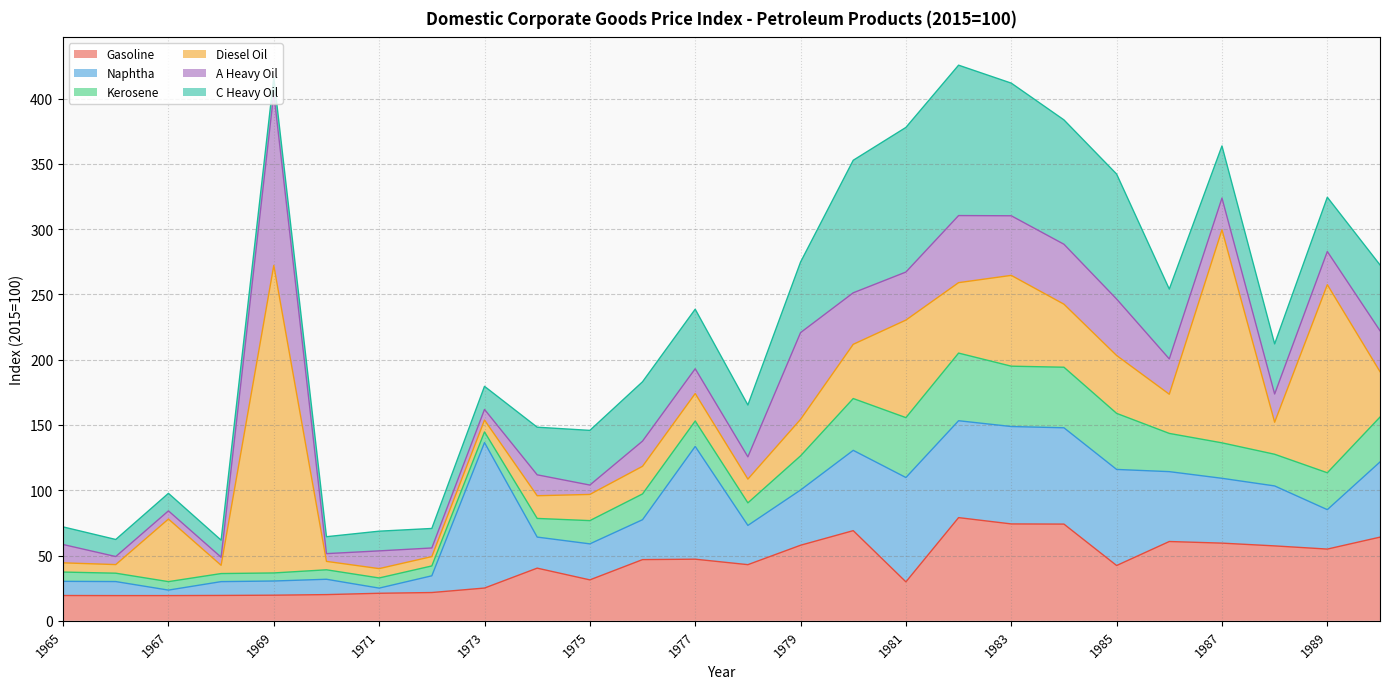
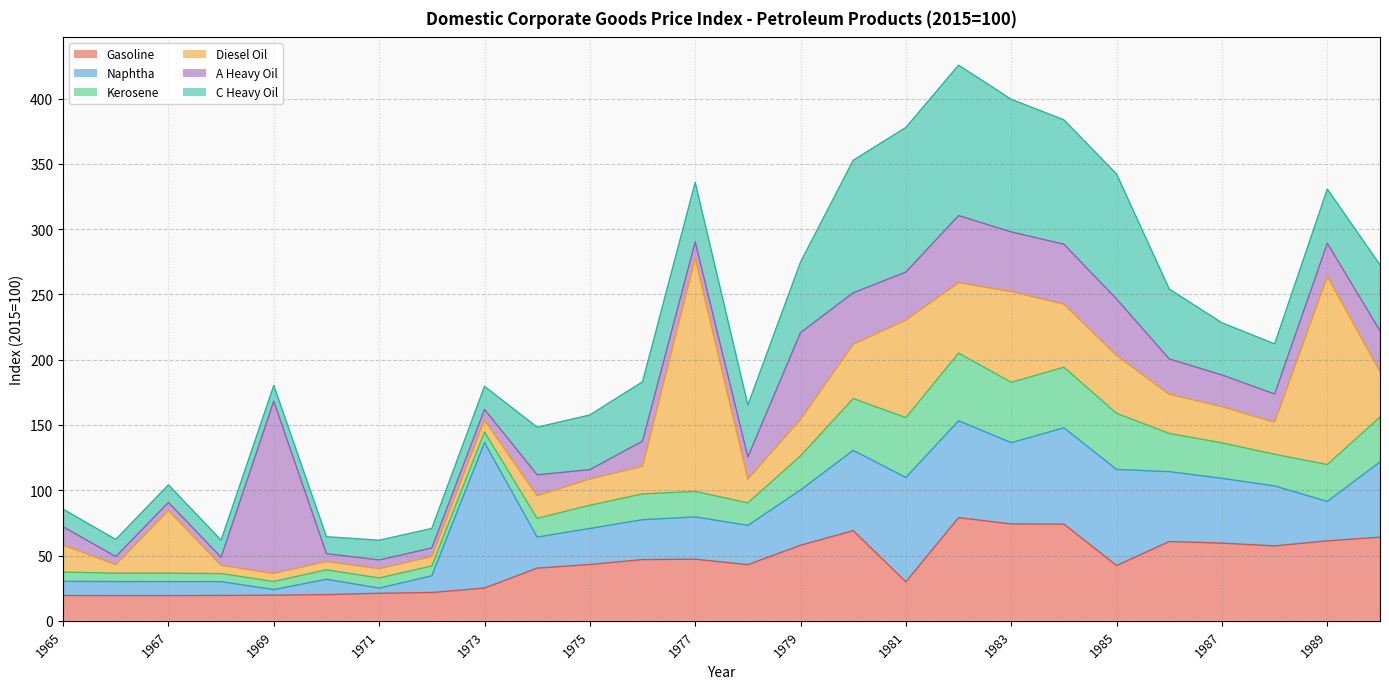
  {
    "Gasoline": {
      "1965": 19,
      "1967": 19,
      "1969": 20,
      "1971": 21,
      "1973": 25,
-     "1975": 31,
+     "1975": 43,
      "1977": 47,
      "1979": 58,
      "1981": 30,
      "1983": 74,
      "1985": 42,
      "1987": 60,
-     "1989": 55
+     "1989": 61
    },
    "Naphtha": {
      "1965": 11,
-     "1967": 4,
-     "1969": 11,
+     "1967": 11,
+     "1969": 4,
      "1971": 4,
      "1973": 111,
      "1975": 28,
-     "1977": 86,
+     "1977": 32,
      "1979": 42,
      "1981": 80,
-     "1983": 75,
+     "1983": 62,
      "1985": 74,
      "1987": 50,
      "1989": 30
    },
    "Diesel Oil": {
-     "1965": 7,
+     "1965": 21,
      "1967": 48,
-     "1969": 236,
+     "1969": 6,
      "1971": 7,
      "1973": 9,
      "1975": 20,
-     "1977": 21,
+     "1977": 179,
      "1979": 28,
      "1981": 75,
      "1983": 70,
      "1985": 44,
-     "1987": 163,
+     "1987": 28,
      "1989": 144
    },
    "A Heavy Oil": {
      "1965": 14,
      "1967": 6,
-     "1971": 14,
+     "1971": 7,
      "1973": 8,
      "1975": 7,
-     "1977": 19,
+     "1977": 13,
      "1979": 66,
      "1981": 37,
      "1983": 46,
      "1985": 43,
      "1987": 24,
      "1989": 25
    }
  }
